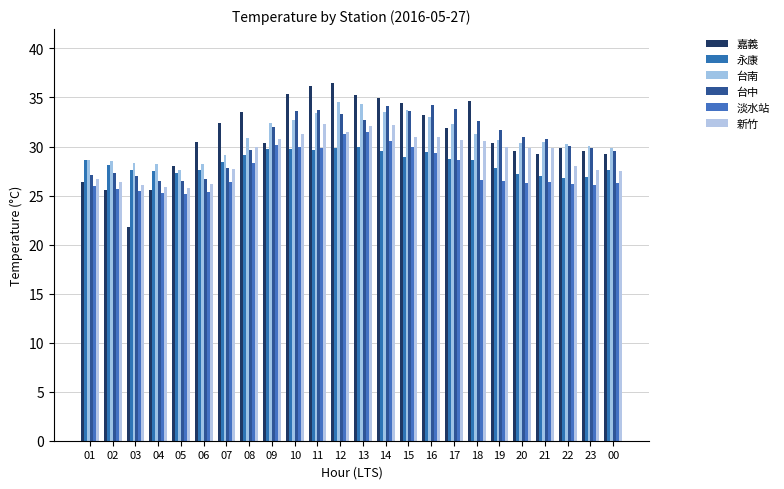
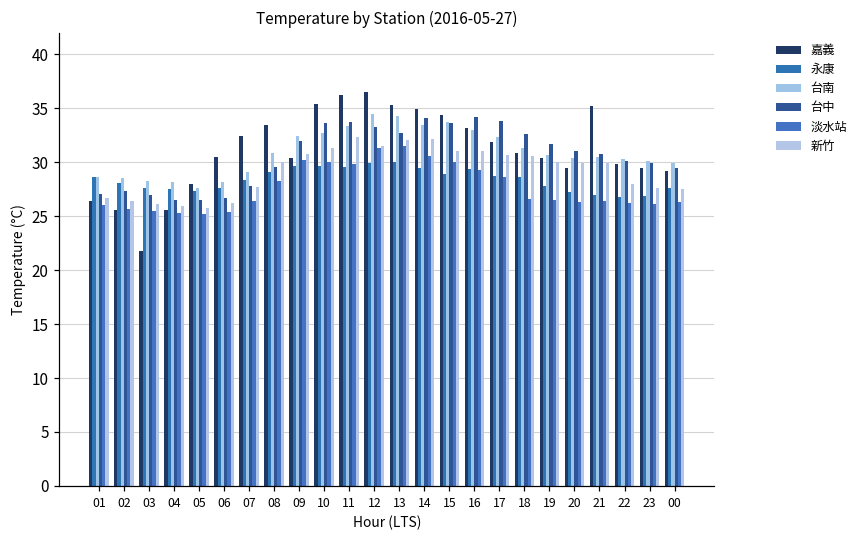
  {
    "嘉義": {
      "01": 26,
      "02": 26,
      "03": 22,
      "04": 26,
      "05": 28,
      "06": 31,
      "07": 32,
      "08": 34,
      "09": 30,
      "10": 35,
      "11": 36,
      "12": 37,
      "13": 35,
      "14": 35,
      "15": 34,
      "16": 33,
      "17": 32,
-     "18": 35,
+     "18": 31,
      "19": 30,
      "20": 30,
-     "21": 29,
+     "21": 35,
      "22": 30,
      "23": 30,
      "00": 29
    }
  }
